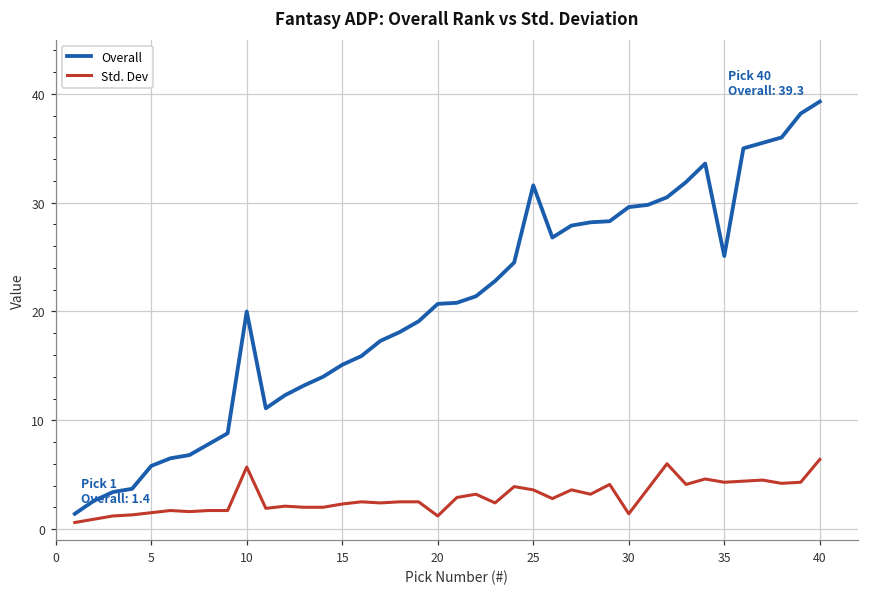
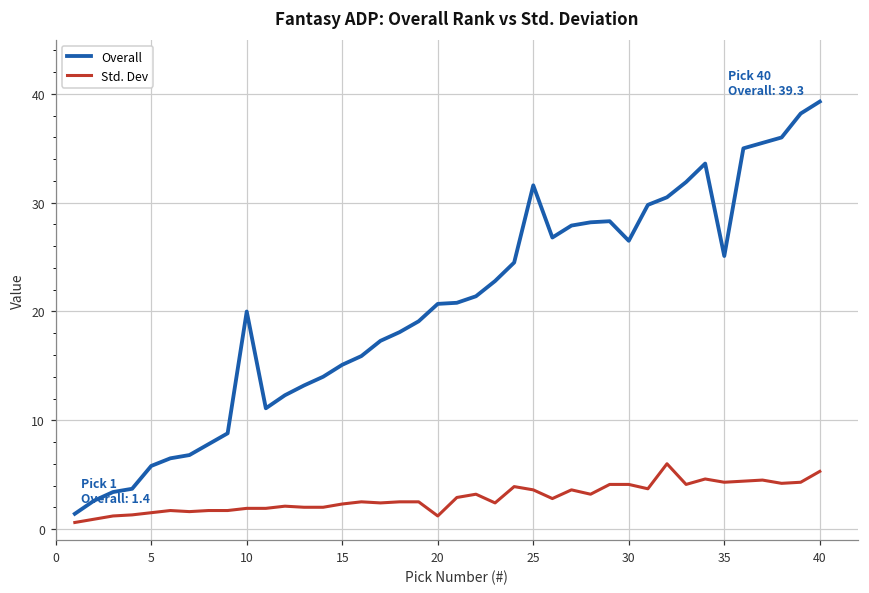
  {
    "Overall": {
      "5": 6,
      "10": 20,
      "15": 15,
      "20": 21,
      "25": 32,
-     "30": 30,
+     "30": 27,
      "35": 25
    },
    "Std. Dev": {
-     "10": 6,
+     "10": 2,
      "15": 2,
      "20": 1,
      "25": 4,
-     "30": 1,
+     "30": 4,
      "35": 4,
-     "40": 6
+     "40": 5
    }
  }
